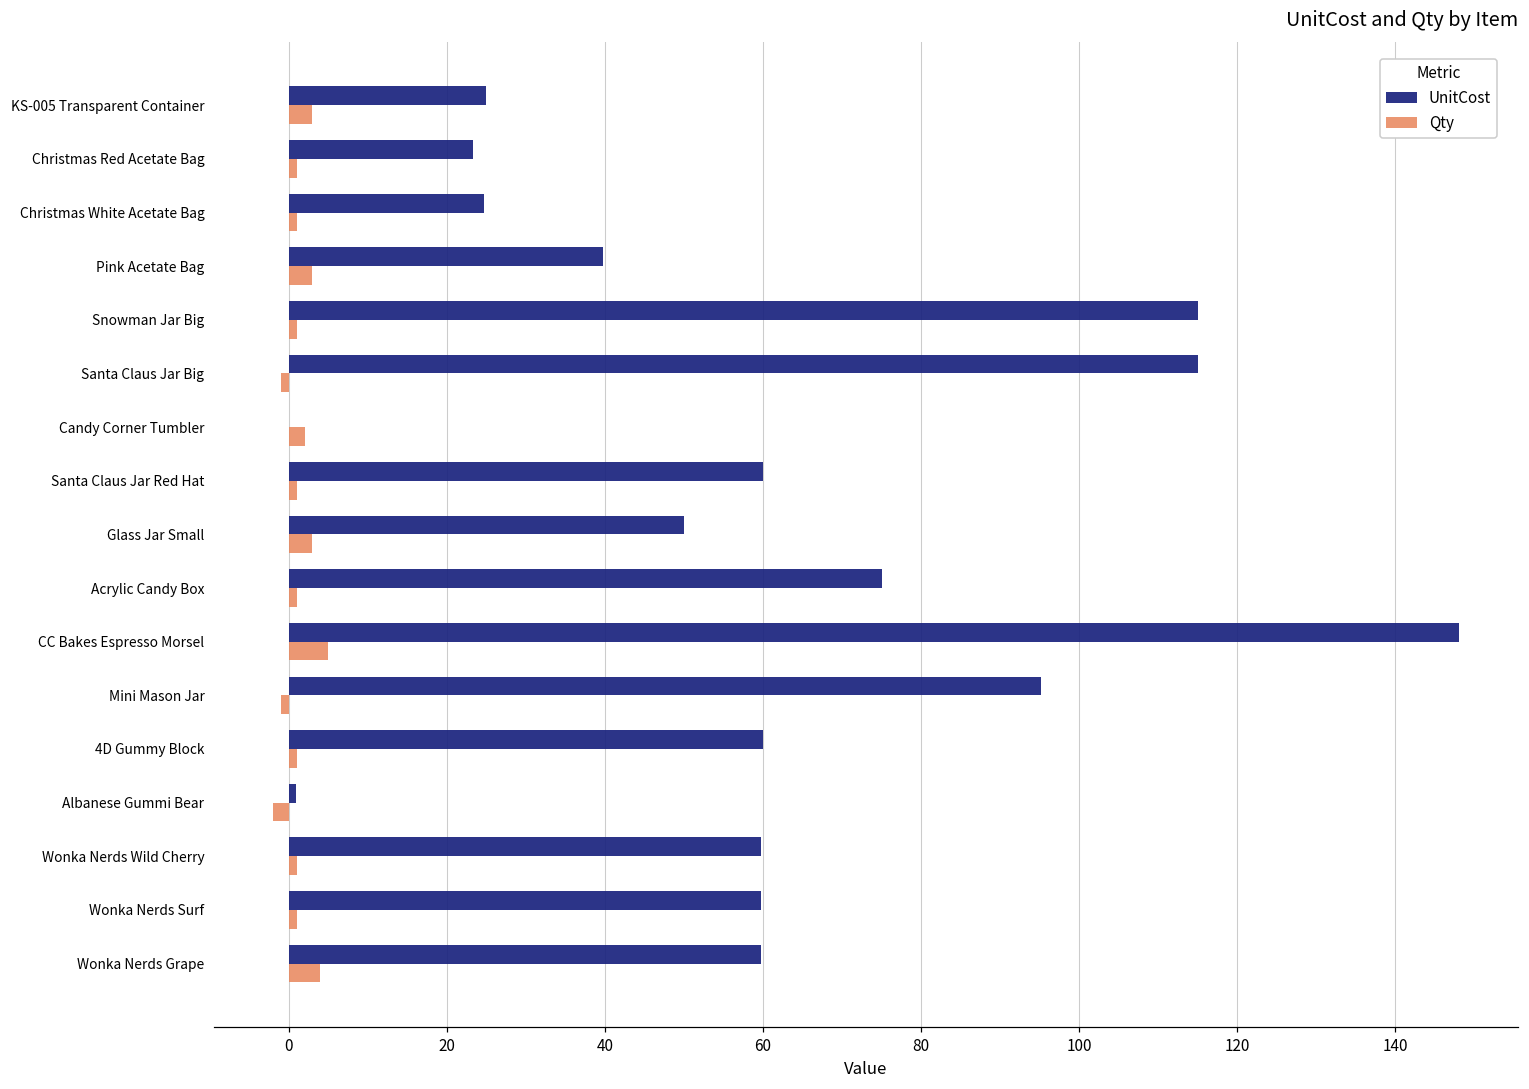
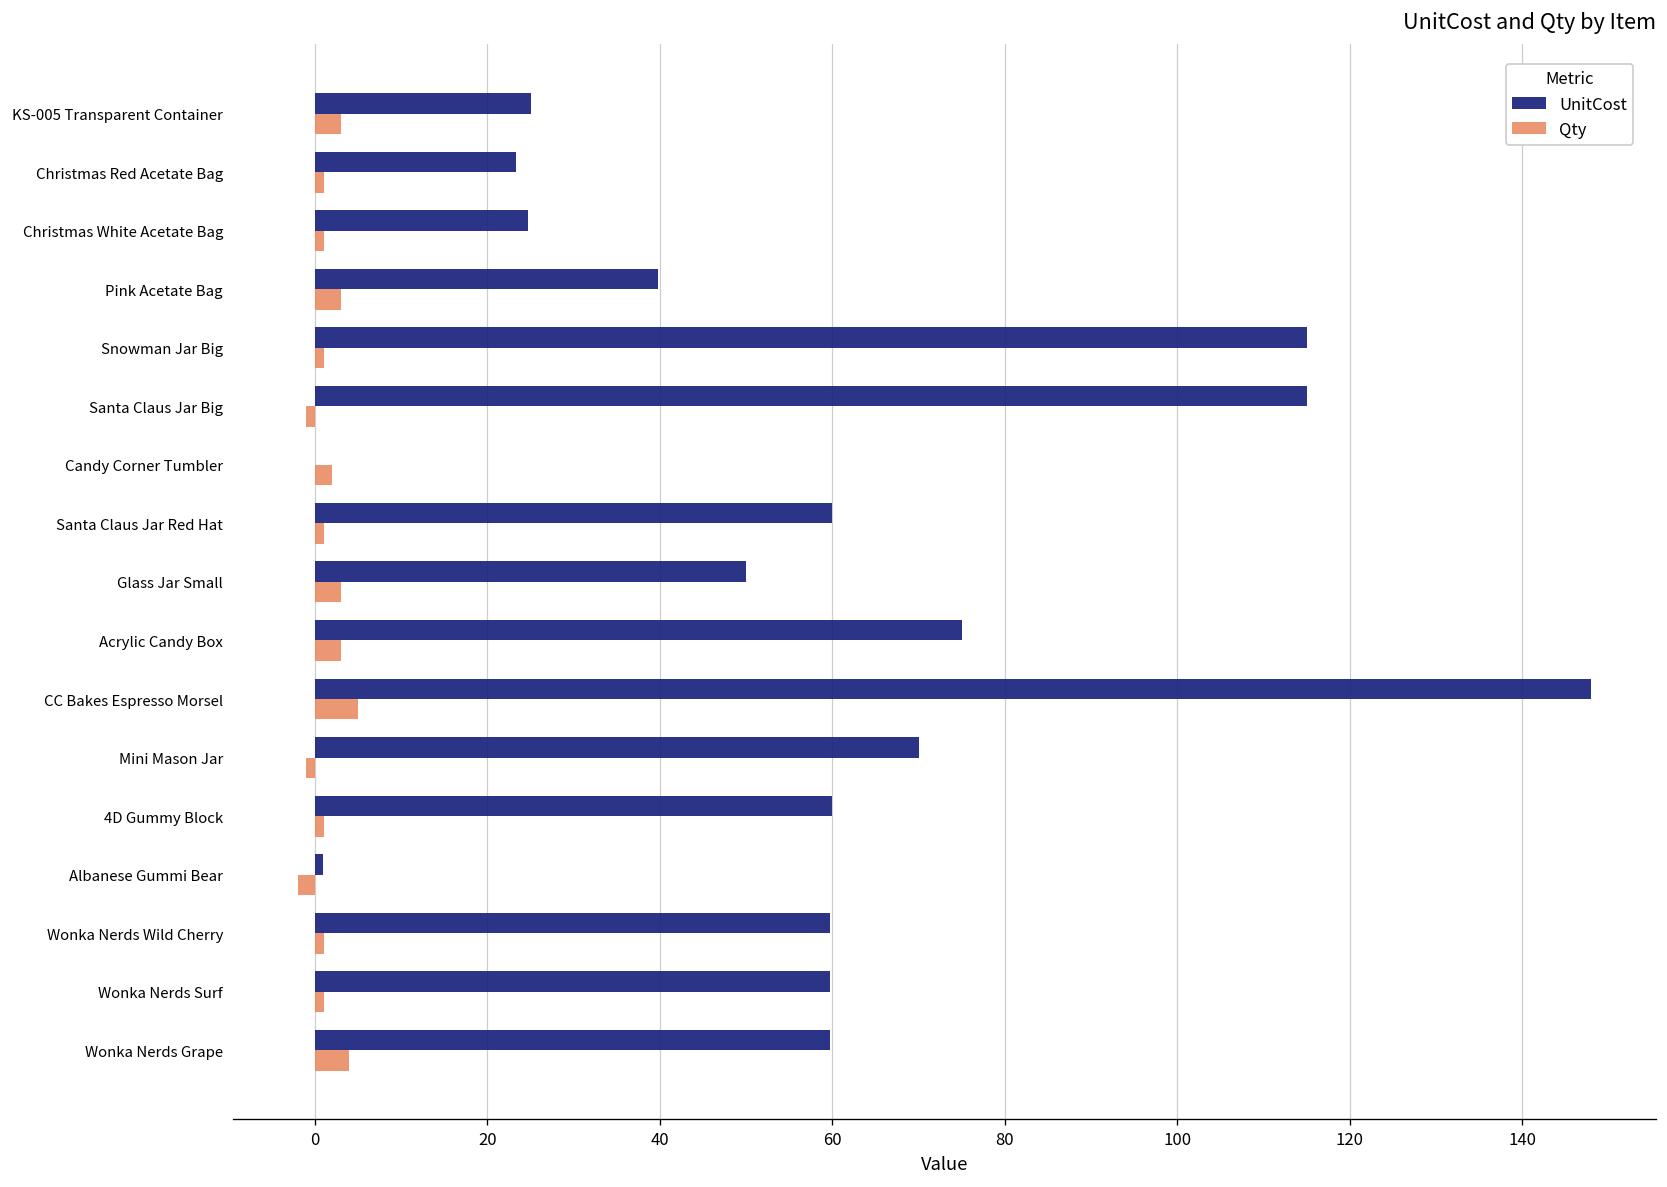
  {
    "UnitCost": {
      "KS-005 Transparent Container": 25,
      "Christmas Red Acetate Bag": 23,
      "Christmas White Acetate Bag": 25,
      "Pink Acetate Bag": 40,
      "Snowman Jar Big": 115,
      "Santa Claus Jar Big": 115,
      "Candy Corner Tumbler": 0,
      "Santa Claus Jar Red Hat": 60,
      "Glass Jar Small": 50,
      "Acrylic Candy Box": 75,
      "CC Bakes Espresso Morsel": 148,
-     "Mini Mason Jar": 95,
+     "Mini Mason Jar": 70,
      "4D Gummy Block": 60,
      "Albanese Gummi Bear": 1,
      "Wonka Nerds Wild Cherry": 60,
      "Wonka Nerds Surf": 60,
      "Wonka Nerds Grape": 60
    },
    "Qty": {
      "KS-005 Transparent Container": 3,
      "Christmas Red Acetate Bag": 1,
      "Christmas White Acetate Bag": 1,
      "Pink Acetate Bag": 3,
      "Snowman Jar Big": 1,
      "Santa Claus Jar Big": -1,
      "Candy Corner Tumbler": 2,
      "Santa Claus Jar Red Hat": 1,
      "Glass Jar Small": 3,
-     "Acrylic Candy Box": 1,
+     "Acrylic Candy Box": 3,
      "CC Bakes Espresso Morsel": 5,
      "Mini Mason Jar": -1,
      "4D Gummy Block": 1,
      "Albanese Gummi Bear": -2,
      "Wonka Nerds Wild Cherry": 1,
      "Wonka Nerds Surf": 1,
      "Wonka Nerds Grape": 4
    }
  }
